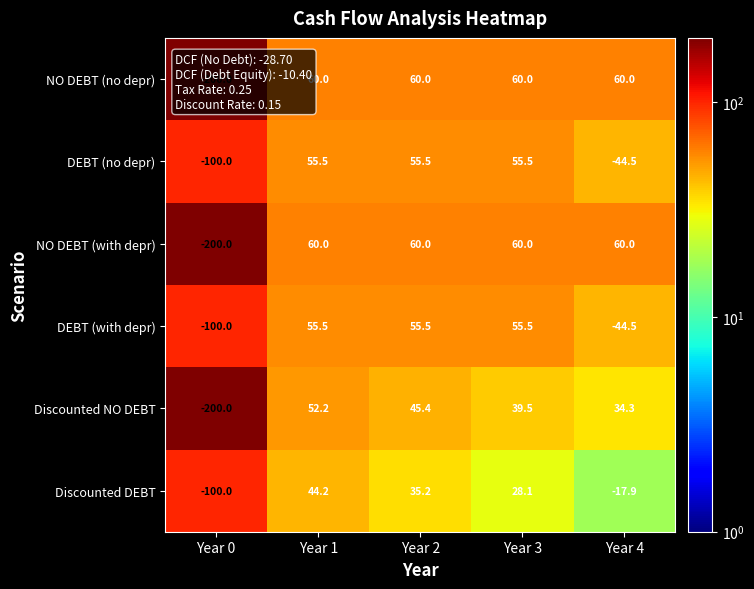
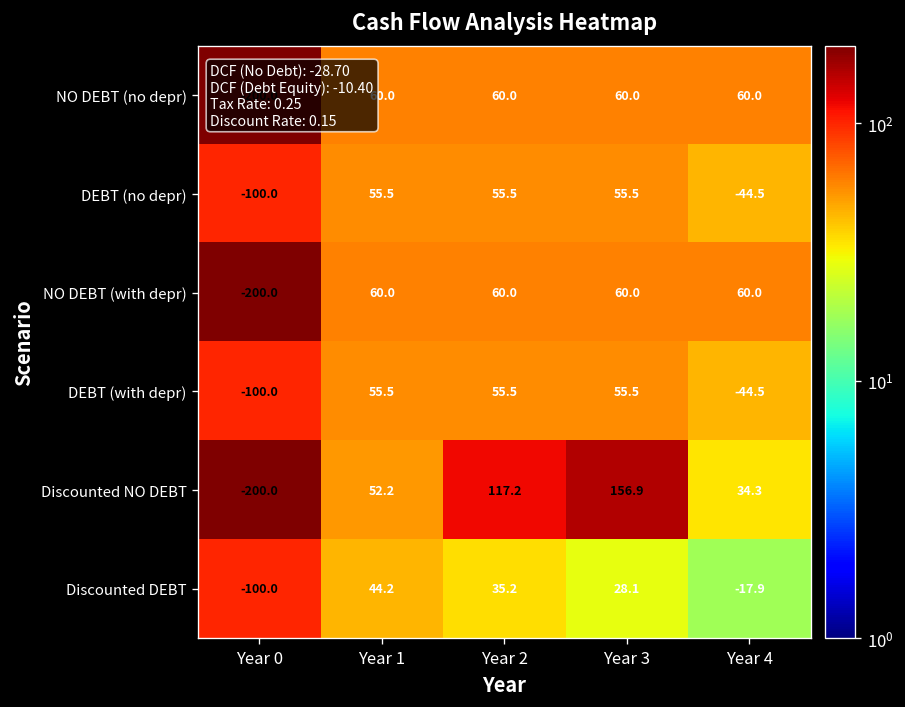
  {
    "NO DEBT (no depr)": {
      "Year 2": 60.0,
      "Year 3": 60.0,
      "Year 4": 60.0
    },
    "DEBT (no depr)": {
      "Year 0": -100.0,
      "Year 1": 55.5,
      "Year 2": 55.5,
      "Year 3": 55.5,
      "Year 4": -44.5
    },
    "NO DEBT (with depr)": {
      "Year 0": -200.0,
      "Year 1": 60.0,
      "Year 2": 60.0,
      "Year 3": 60.0,
      "Year 4": 60.0
    },
    "DEBT (with depr)": {
      "Year 0": -100.0,
      "Year 1": 55.5,
      "Year 2": 55.5,
      "Year 3": 55.5,
      "Year 4": -44.5
    },
    "Discounted NO DEBT": {
      "Year 0": -200.0,
      "Year 1": 52.2,
-     "Year 2": 45.4,
-     "Year 3": 39.5,
+     "Year 2": 117.2,
+     "Year 3": 156.9,
      "Year 4": 34.3
    },
    "Discounted DEBT": {
      "Year 0": -100.0,
      "Year 1": 44.2,
      "Year 2": 35.2,
      "Year 3": 28.1,
      "Year 4": -17.9
    }
  }
